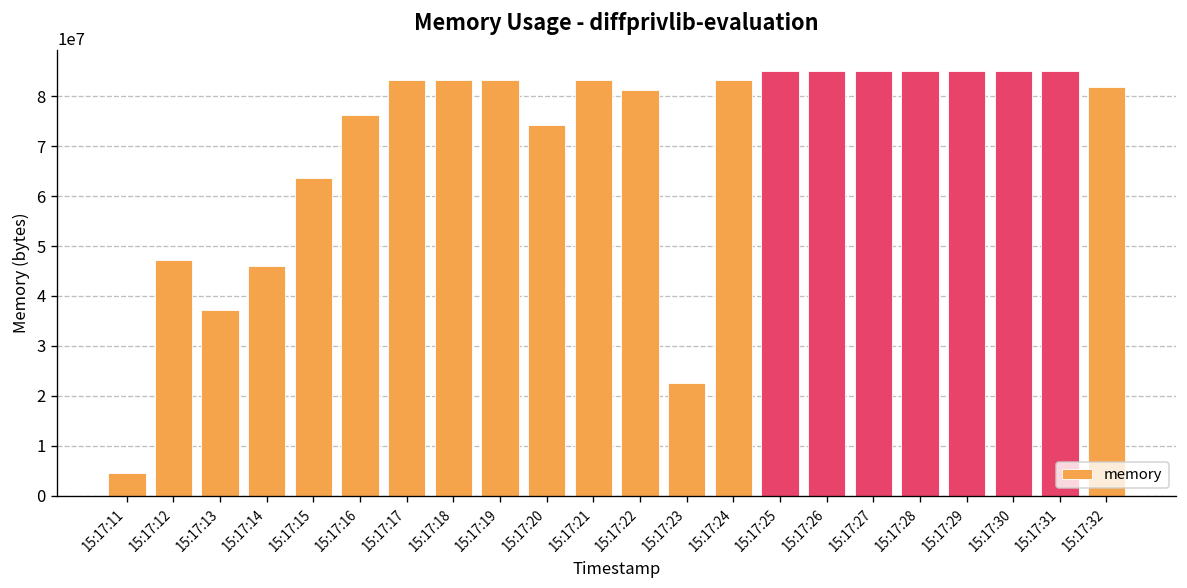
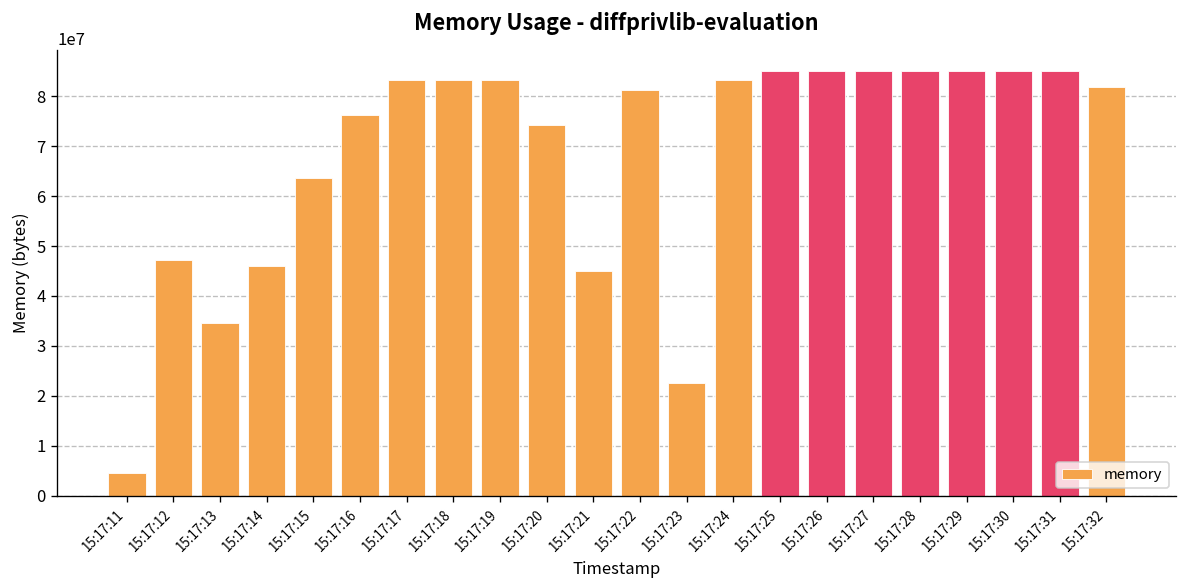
  {
    "15:17:11": 4000000,
    "15:17:12": 47000000,
-   "15:17:13": 37000000,
+   "15:17:13": 35000000,
    "15:17:14": 46000000,
    "15:17:15": 64000000,
    "15:17:16": 76000000,
    "15:17:17": 83000000,
    "15:17:18": 83000000,
    "15:17:19": 83000000,
    "15:17:20": 74000000,
-   "15:17:21": 83000000,
+   "15:17:21": 45000000,
    "15:17:22": 81000000,
    "15:17:23": 23000000,
    "15:17:24": 83000000,
    "15:17:25": 85000000,
    "15:17:26": 85000000,
    "15:17:27": 85000000,
    "15:17:28": 85000000,
    "15:17:29": 85000000,
    "15:17:30": 85000000,
    "15:17:31": 85000000,
    "15:17:32": 82000000
  }
